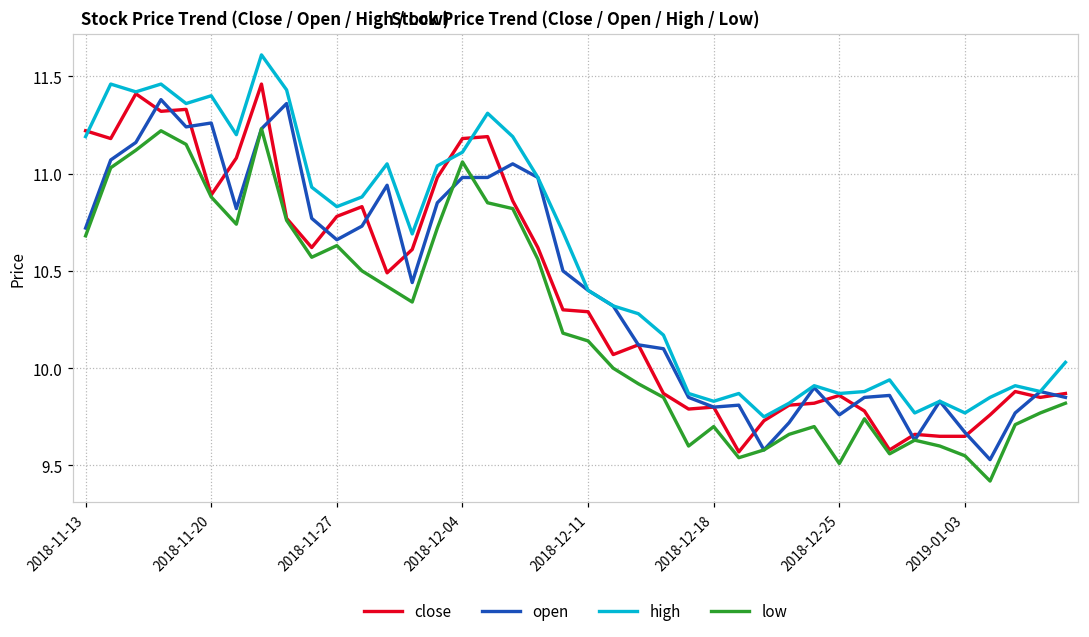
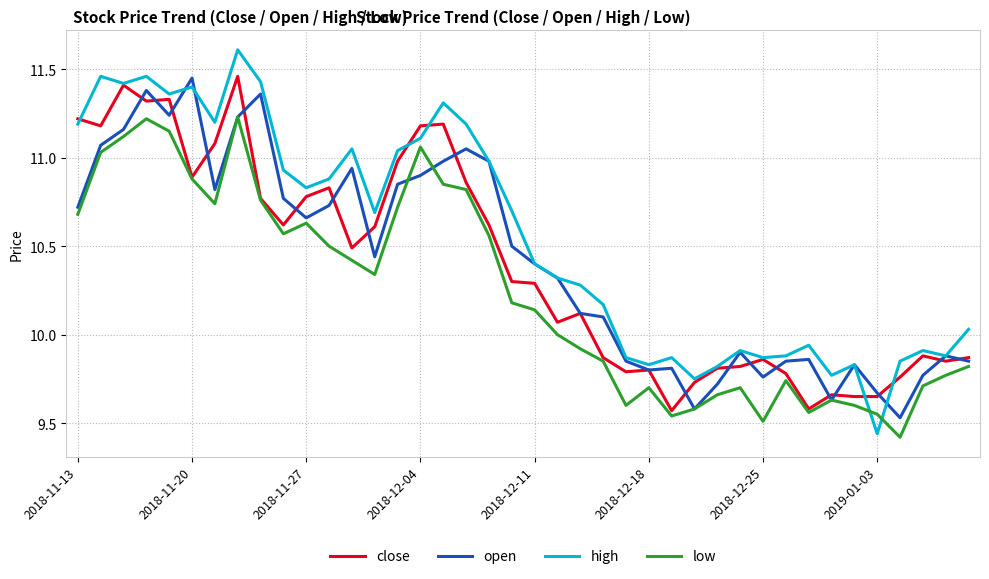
  {
    "close": {
      "2018-11-13": 11.22,
      "2018-11-27": 10.78,
      "2018-12-04": 11.18,
      "2018-12-11": 10.29,
      "2019-01-03": 9.65
    },
    "open": {
      "2018-11-13": 10.72,
-     "2018-11-20": 11.26,
+     "2018-11-20": 11.45,
      "2018-11-27": 10.66,
-     "2018-12-04": 10.98,
+     "2018-12-04": 10.90,
      "2018-12-25": 9.76,
      "2019-01-03": 9.67
    },
    "high": {
      "2018-11-13": 11.19,
      "2018-11-20": 11.40,
      "2018-11-27": 10.83,
      "2018-12-04": 11.11,
      "2018-12-18": 9.83,
-     "2019-01-03": 9.77
+     "2019-01-03": 9.44
    },
    "low": {
      "2018-11-13": 10.68,
      "2018-11-27": 10.63,
      "2018-12-04": 11.06,
      "2018-12-11": 10.14,
      "2018-12-18": 9.70,
      "2018-12-25": 9.51,
      "2019-01-03": 9.55
    }
  }
